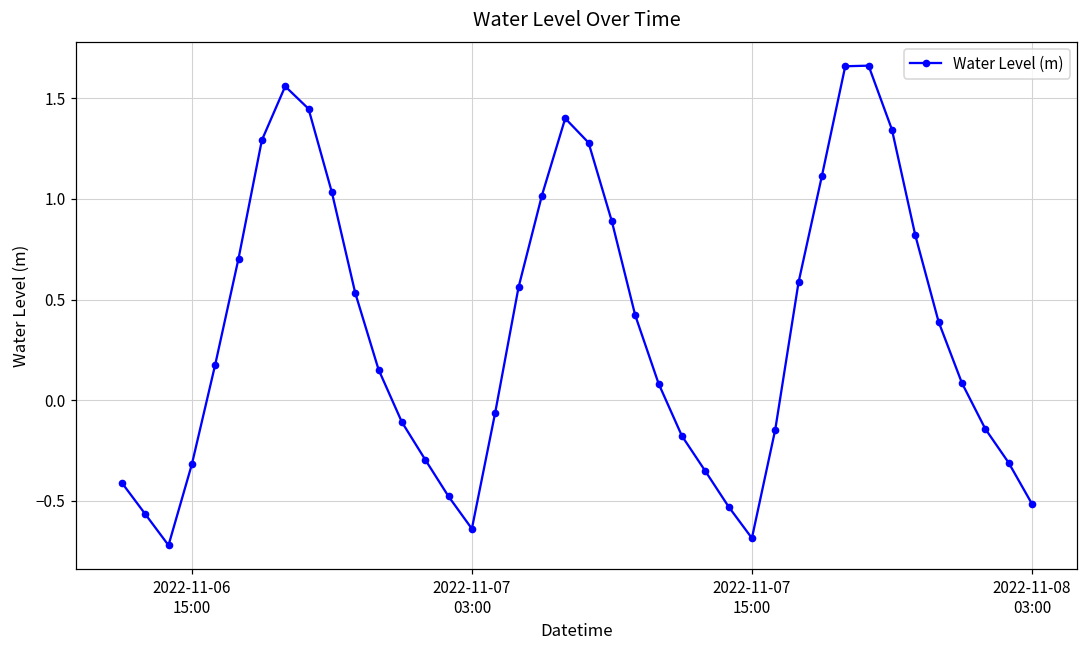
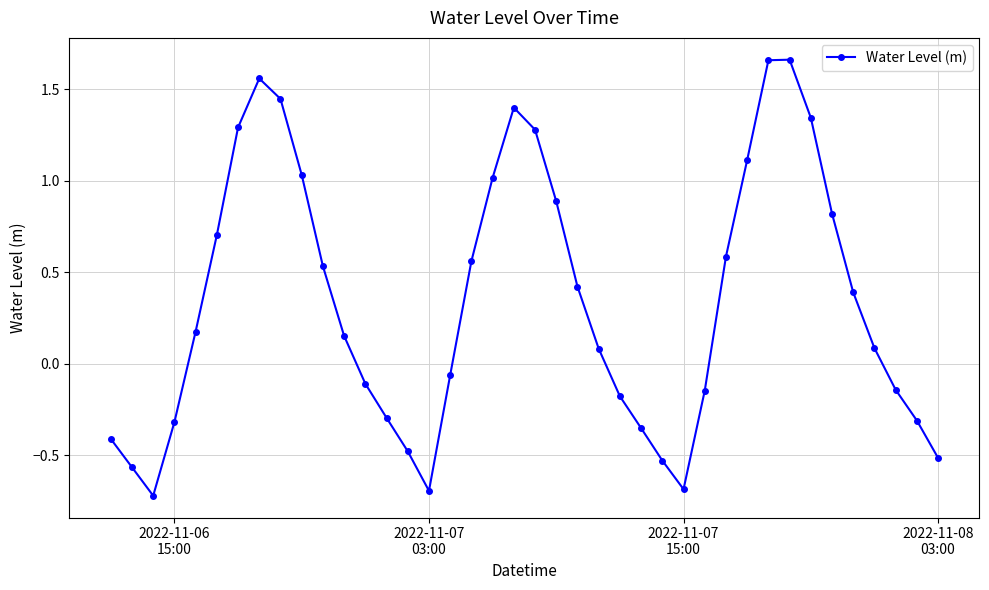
  {
    "2022-11-06 15:00": -0.32,
-   "2022-11-07 03:00": -0.64,
+   "2022-11-07 03:00": -0.69,
    "2022-11-07 15:00": -0.69,
    "2022-11-08 03:00": -0.51
  }
